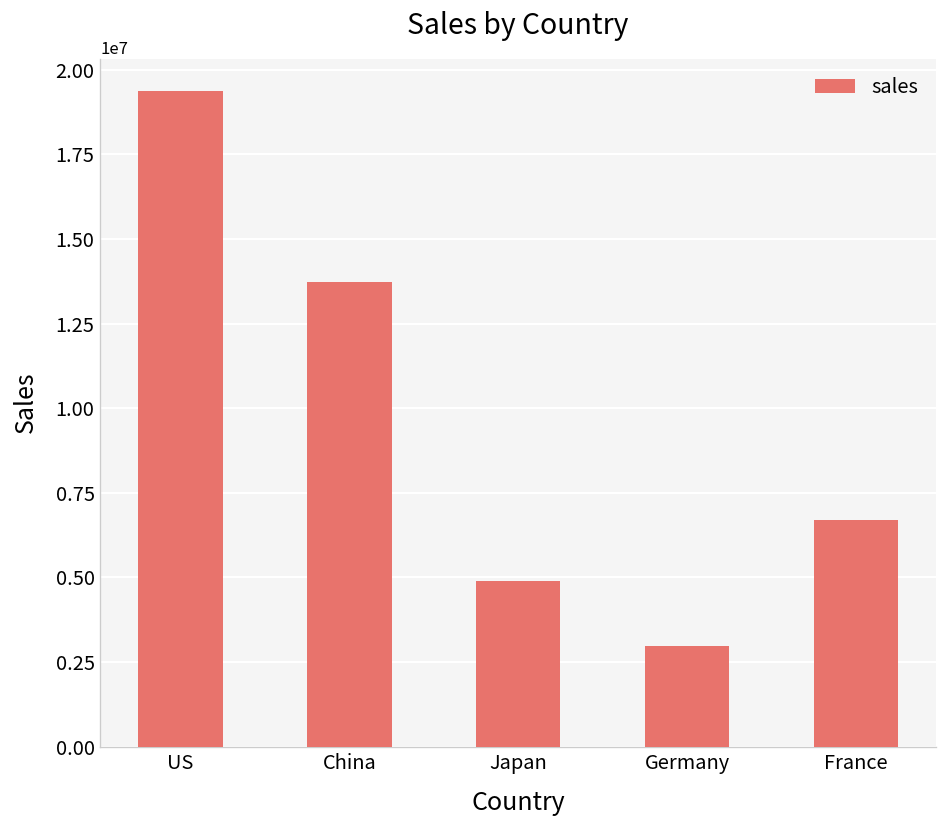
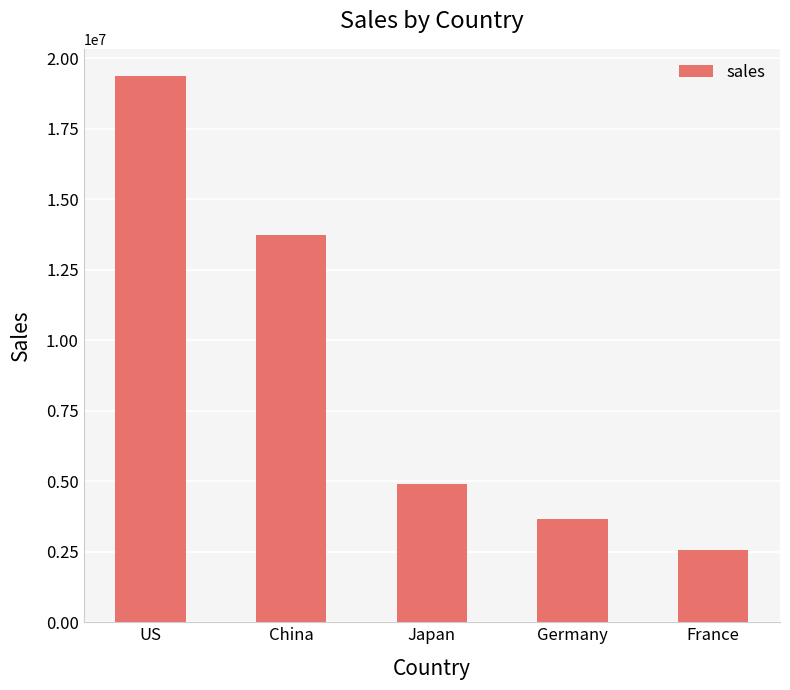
  {
    "US": 19400000,
    "China": 13700000,
    "Japan": 4900000,
-   "Germany": 3000000,
-   "France": 6700000
+   "Germany": 3700000,
+   "France": 2600000
  }
